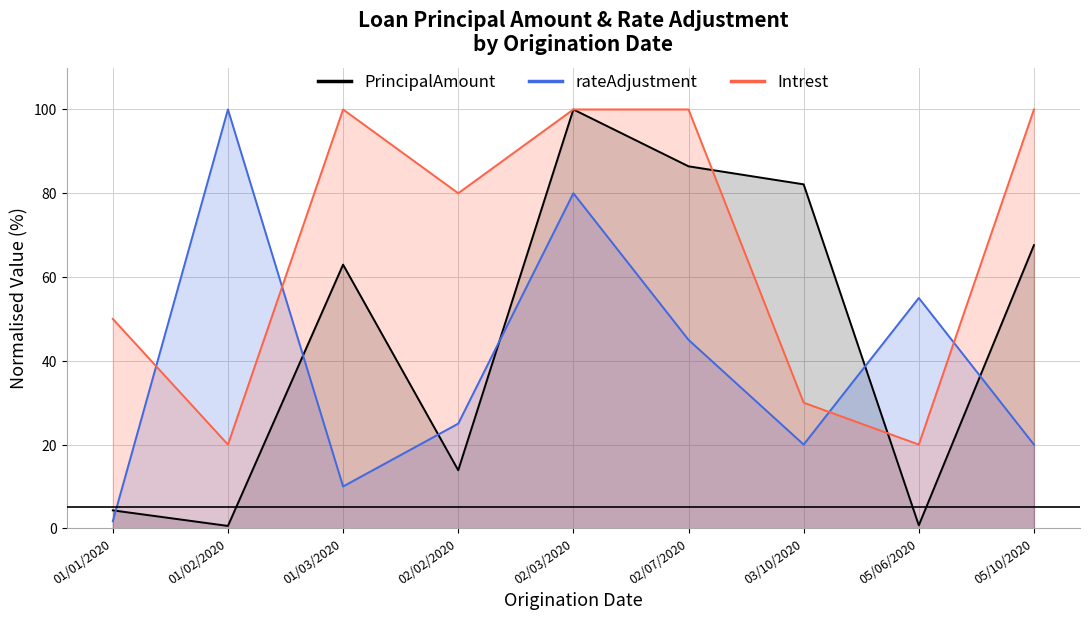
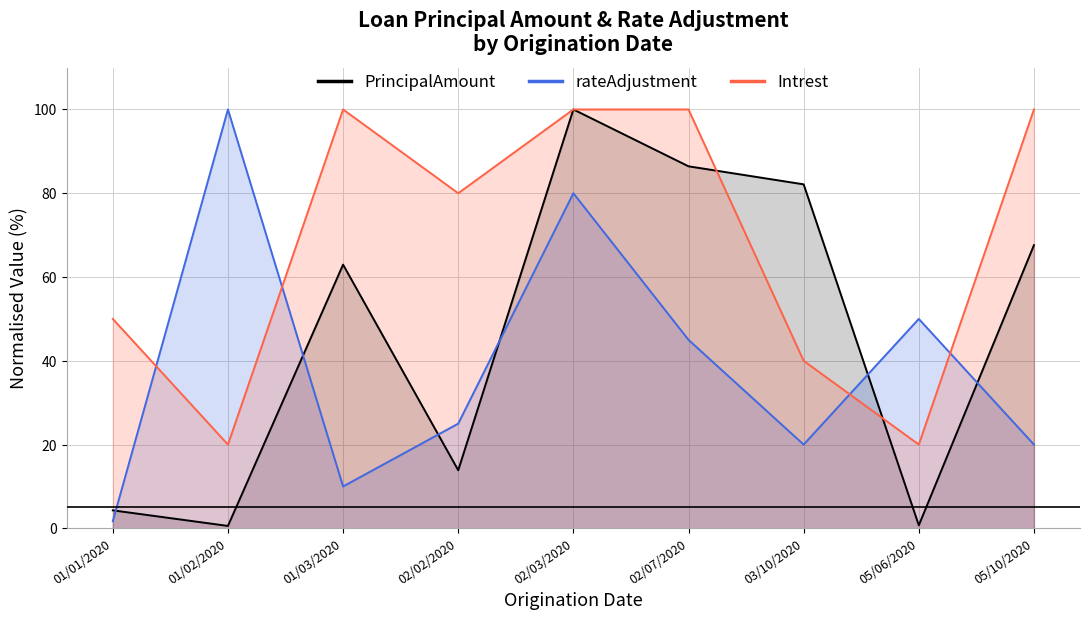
  {
    "PrincipalAmount": {
      "01/01/2020": 4,
      "01/02/2020": 1,
      "01/03/2020": 63,
      "02/02/2020": 14,
      "02/07/2020": 86,
      "03/10/2020": 82,
      "05/06/2020": 1,
      "05/10/2020": 68
    },
    "rateAdjustment": {
      "01/01/2020": 2,
      "01/02/2020": 100,
      "01/03/2020": 10,
      "02/02/2020": 25,
      "02/03/2020": 80,
      "02/07/2020": 45,
      "03/10/2020": 20,
-     "05/06/2020": 55,
+     "05/06/2020": 50,
      "05/10/2020": 20
    },
    "Intrest": {
      "01/01/2020": 50,
      "01/02/2020": 20,
      "01/03/2020": 100,
      "02/02/2020": 80,
      "02/07/2020": 100,
-     "03/10/2020": 30,
+     "03/10/2020": 40,
      "05/06/2020": 20,
      "05/10/2020": 100
    }
  }
